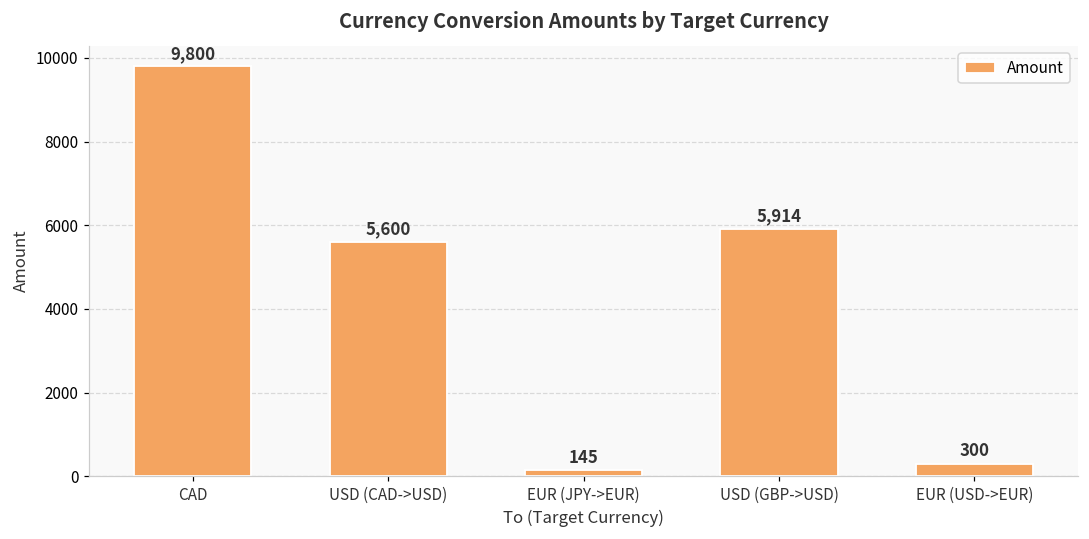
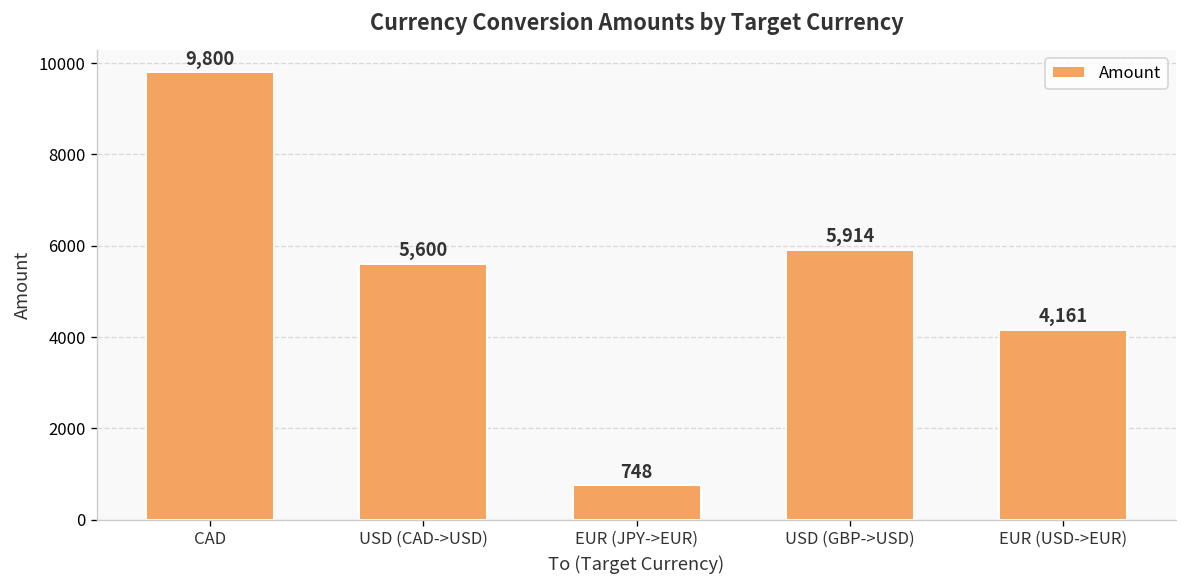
  {
    "CAD": "9,800",
    "USD (CAD->USD)": "5,600",
-   "EUR (JPY->EUR)": "145",
+   "EUR (JPY->EUR)": "748",
    "USD (GBP->USD)": "5,914",
-   "EUR (USD->EUR)": "300"
+   "EUR (USD->EUR)": "4,161"
  }
